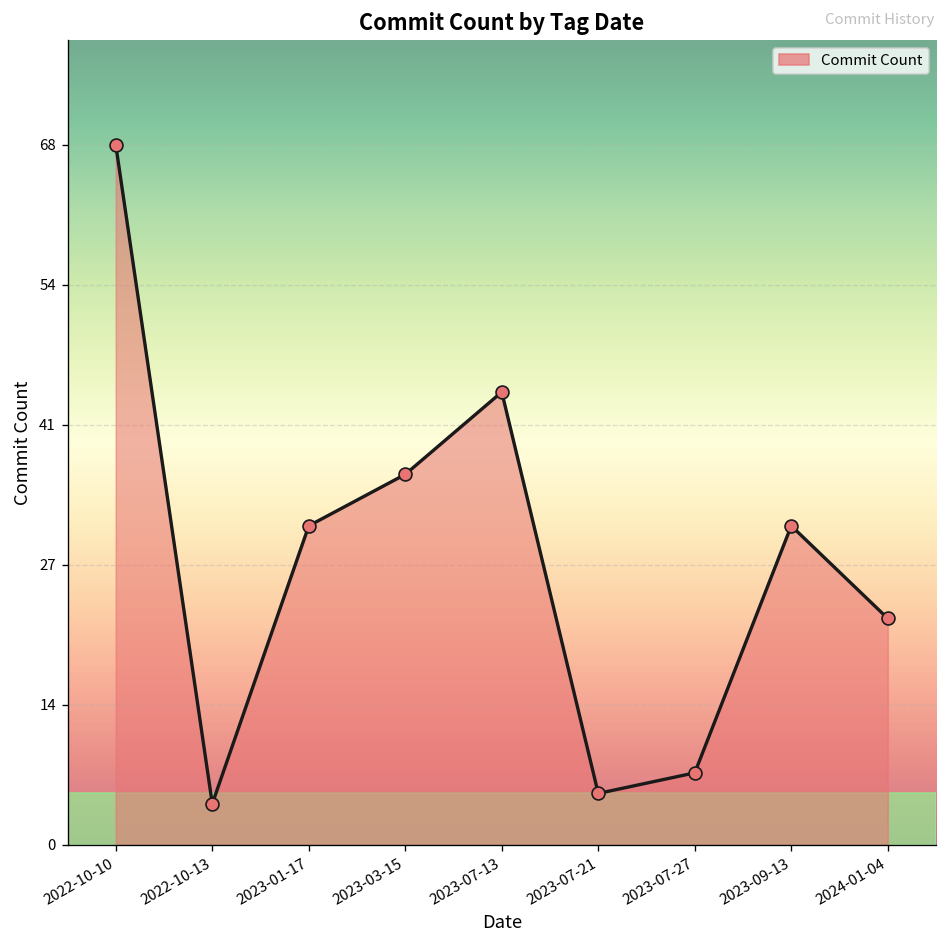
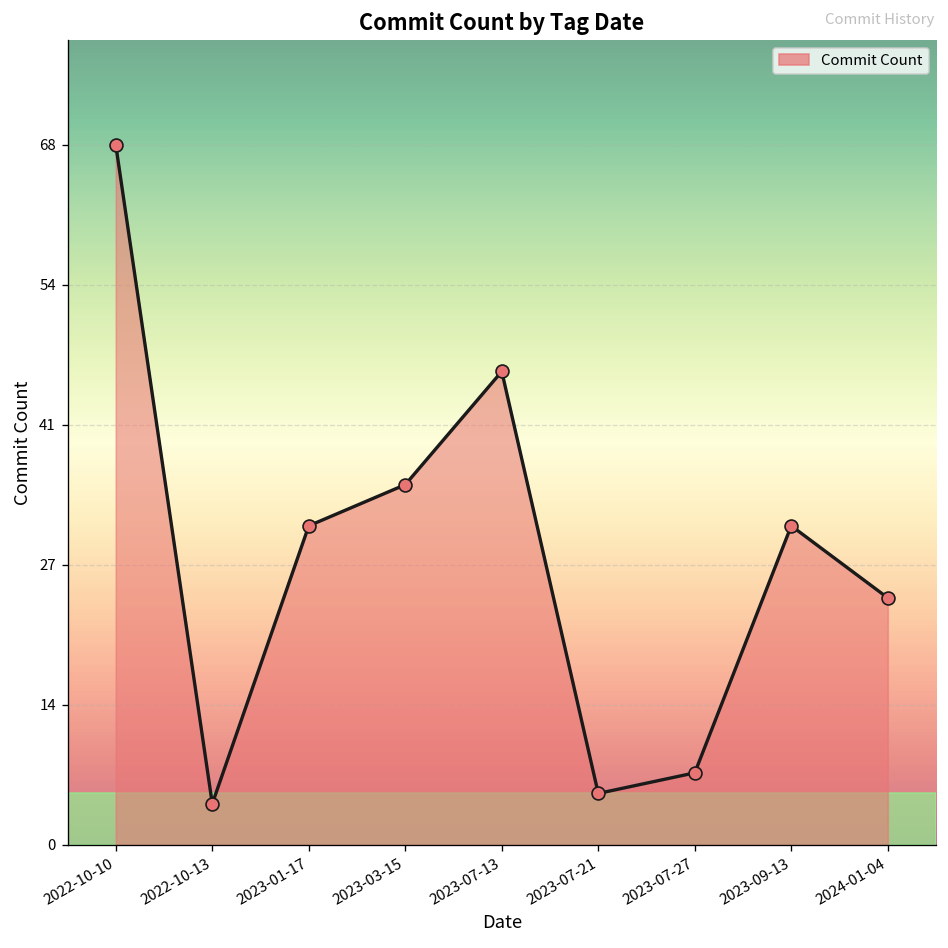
  {
    "2022-10-10": 68,
    "2023-01-17": 31,
-   "2023-03-15": 36,
-   "2023-07-13": 44,
+   "2023-03-15": 35,
+   "2023-07-13": 46,
    "2023-07-27": 7,
    "2023-09-13": 31,
-   "2024-01-04": 22
+   "2024-01-04": 24
  }
